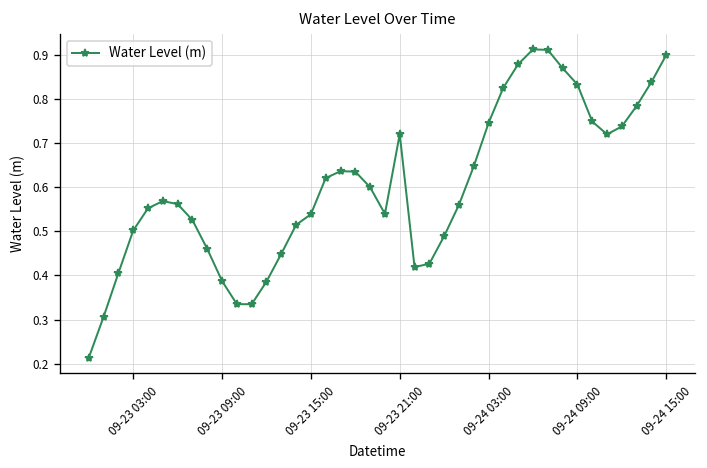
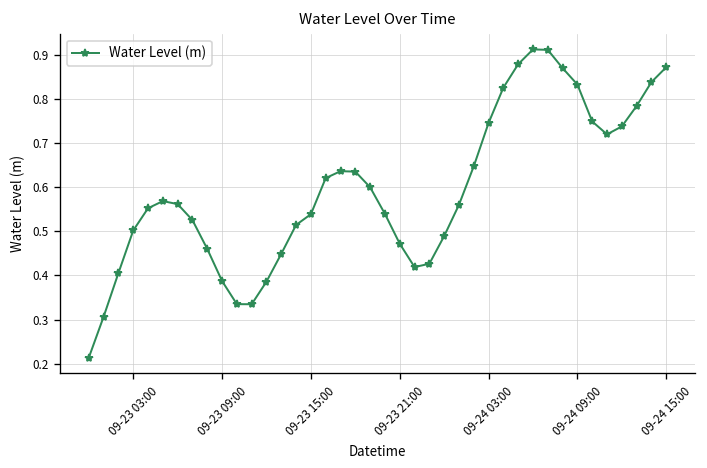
  {
    "09-23 03:00": 0.50,
    "09-23 09:00": 0.39,
    "09-23 15:00": 0.54,
-   "09-23 21:00": 0.72,
+   "09-23 21:00": 0.47,
    "09-24 03:00": 0.75,
    "09-24 09:00": 0.83,
-   "09-24 15:00": 0.90
+   "09-24 15:00": 0.87
  }
